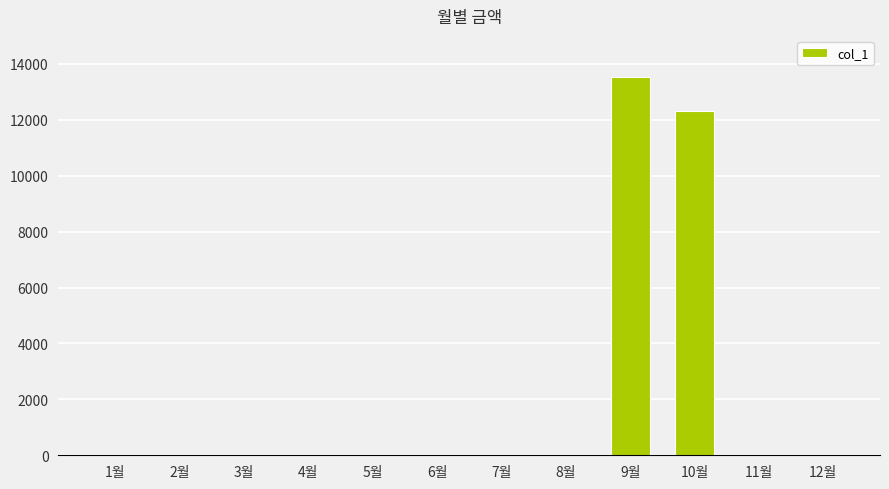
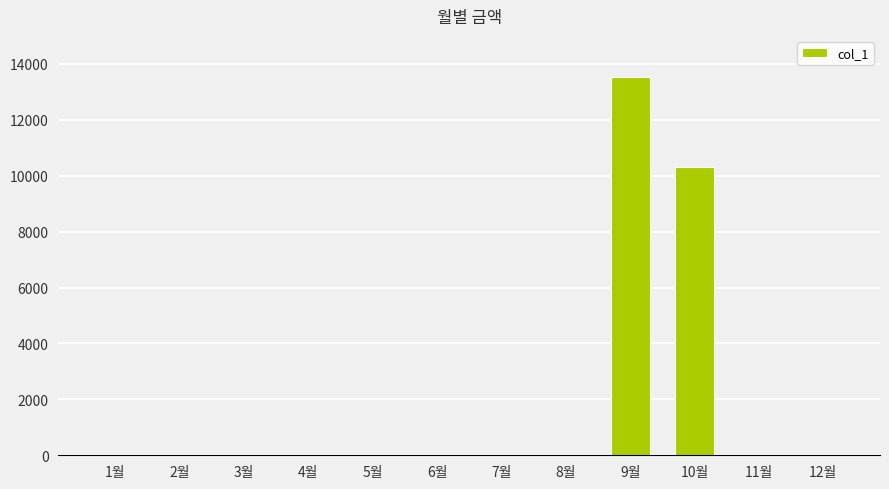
  {
    "1월": 0,
    "2월": 0,
    "3월": 0,
    "4월": 0,
    "5월": 0,
    "6월": 0,
    "7월": 0,
    "8월": 0,
    "9월": 13500,
-   "10월": 12300,
+   "10월": 10300,
    "11월": 0,
    "12월": 0
  }
